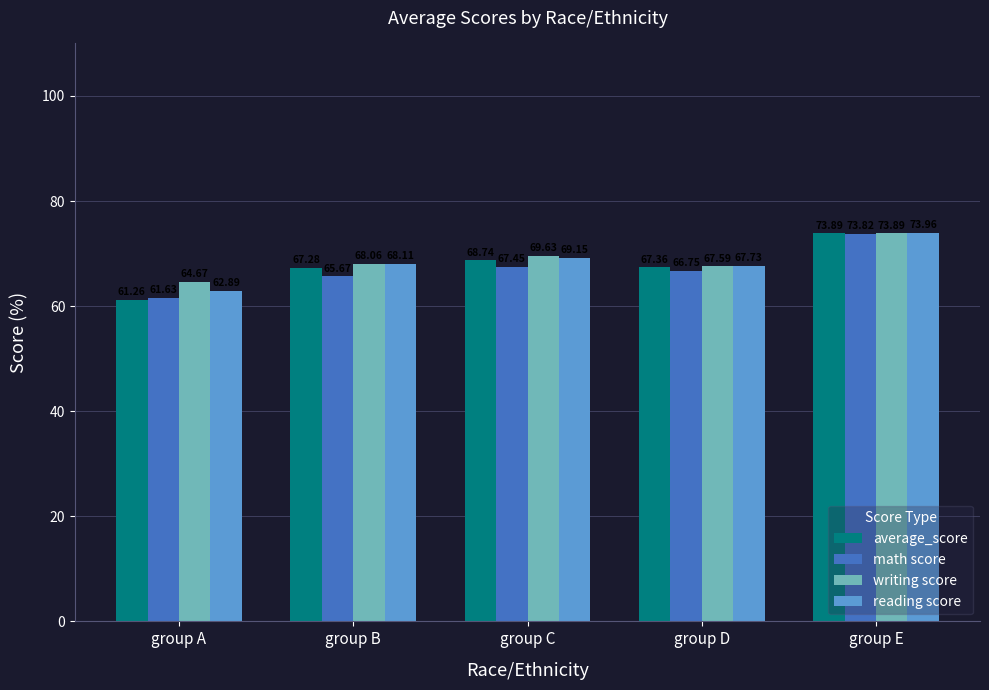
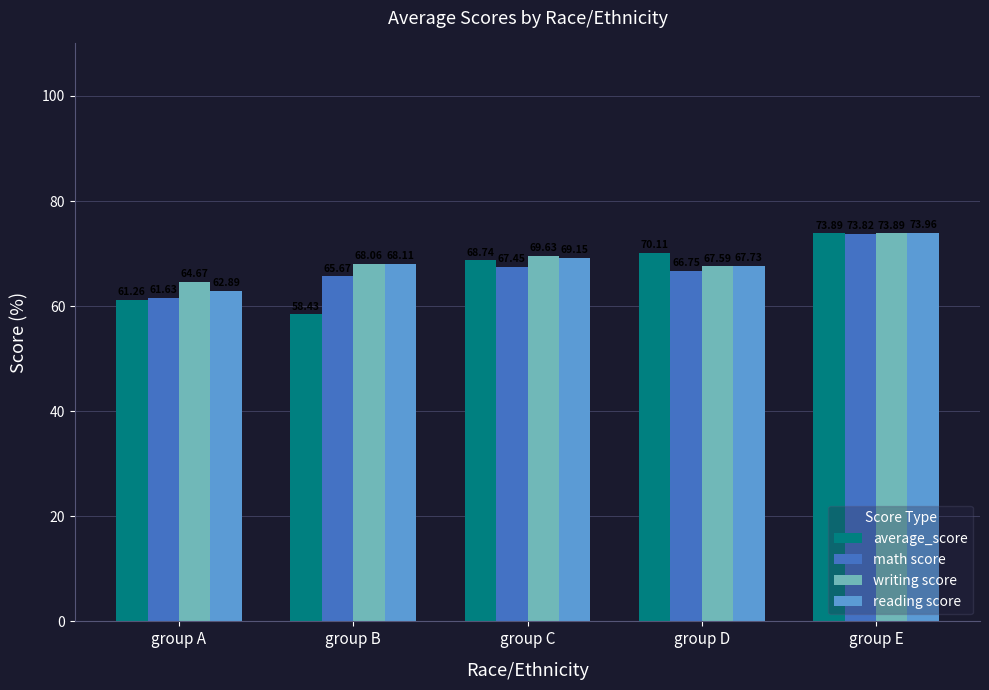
  {
    "average_score": {
      "group A": 61,
-     "group B": 67,
+     "group B": 58,
      "group C": 69,
-     "group D": 67,
+     "group D": 70,
      "group E": 74
    }
  }
